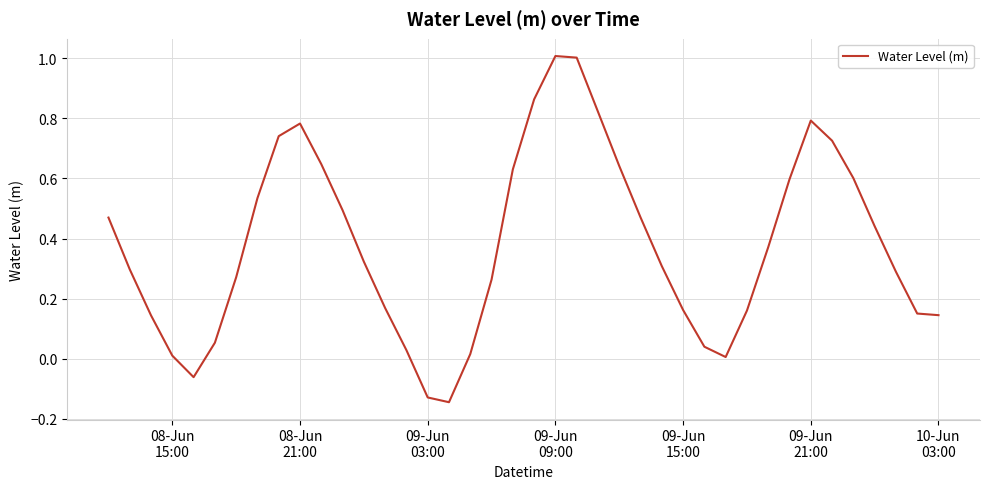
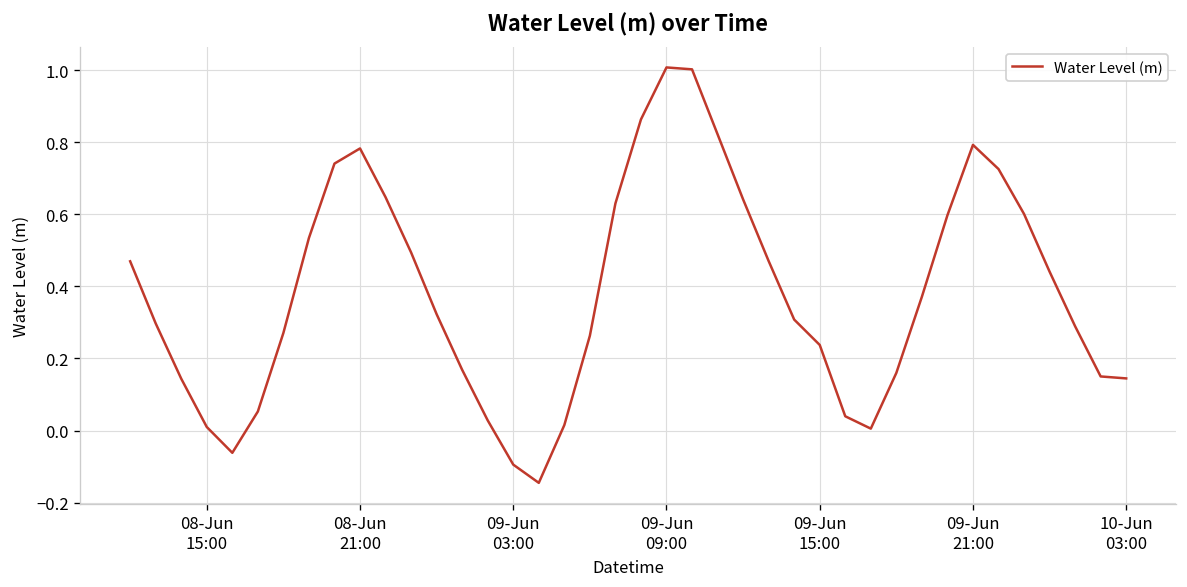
  {
    "08-Jun 15:00": 0.01,
    "08-Jun 21:00": 0.78,
-   "09-Jun 03:00": -0.13,
+   "09-Jun 03:00": -0.09,
    "09-Jun 09:00": 1.01,
-   "09-Jun 15:00": 0.16,
+   "09-Jun 15:00": 0.24,
    "09-Jun 21:00": 0.79,
    "10-Jun 03:00": 0.14
  }
